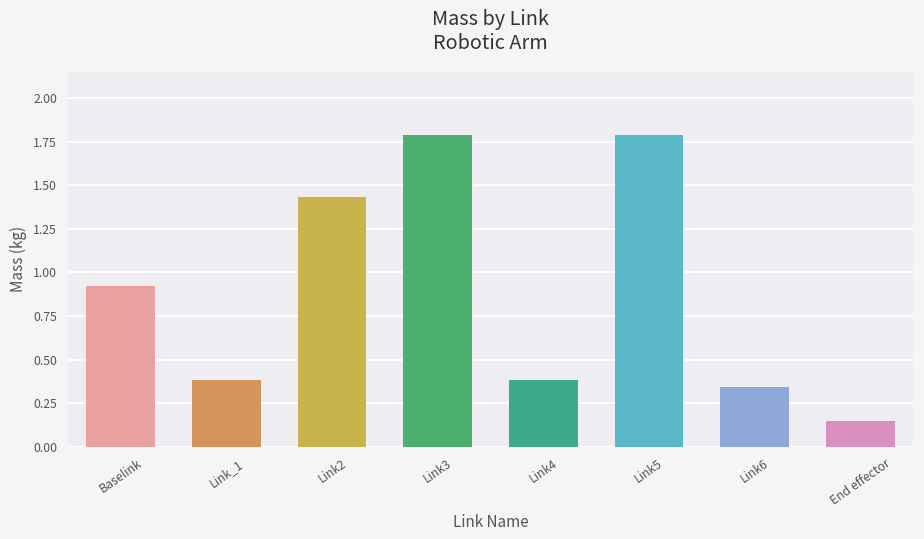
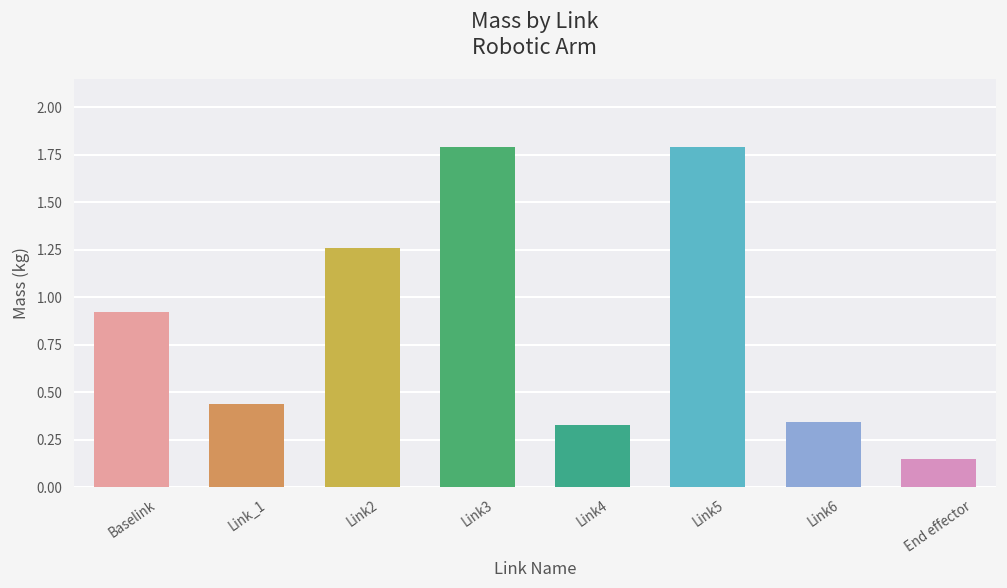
  {
    "Baselink": 0.92,
-   "Link_1": 0.38,
-   "Link2": 1.44,
+   "Link_1": 0.44,
+   "Link2": 1.26,
    "Link3": 1.79,
-   "Link4": 0.38,
+   "Link4": 0.33,
    "Link5": 1.79,
    "Link6": 0.34,
    "End effector": 0.15
  }
